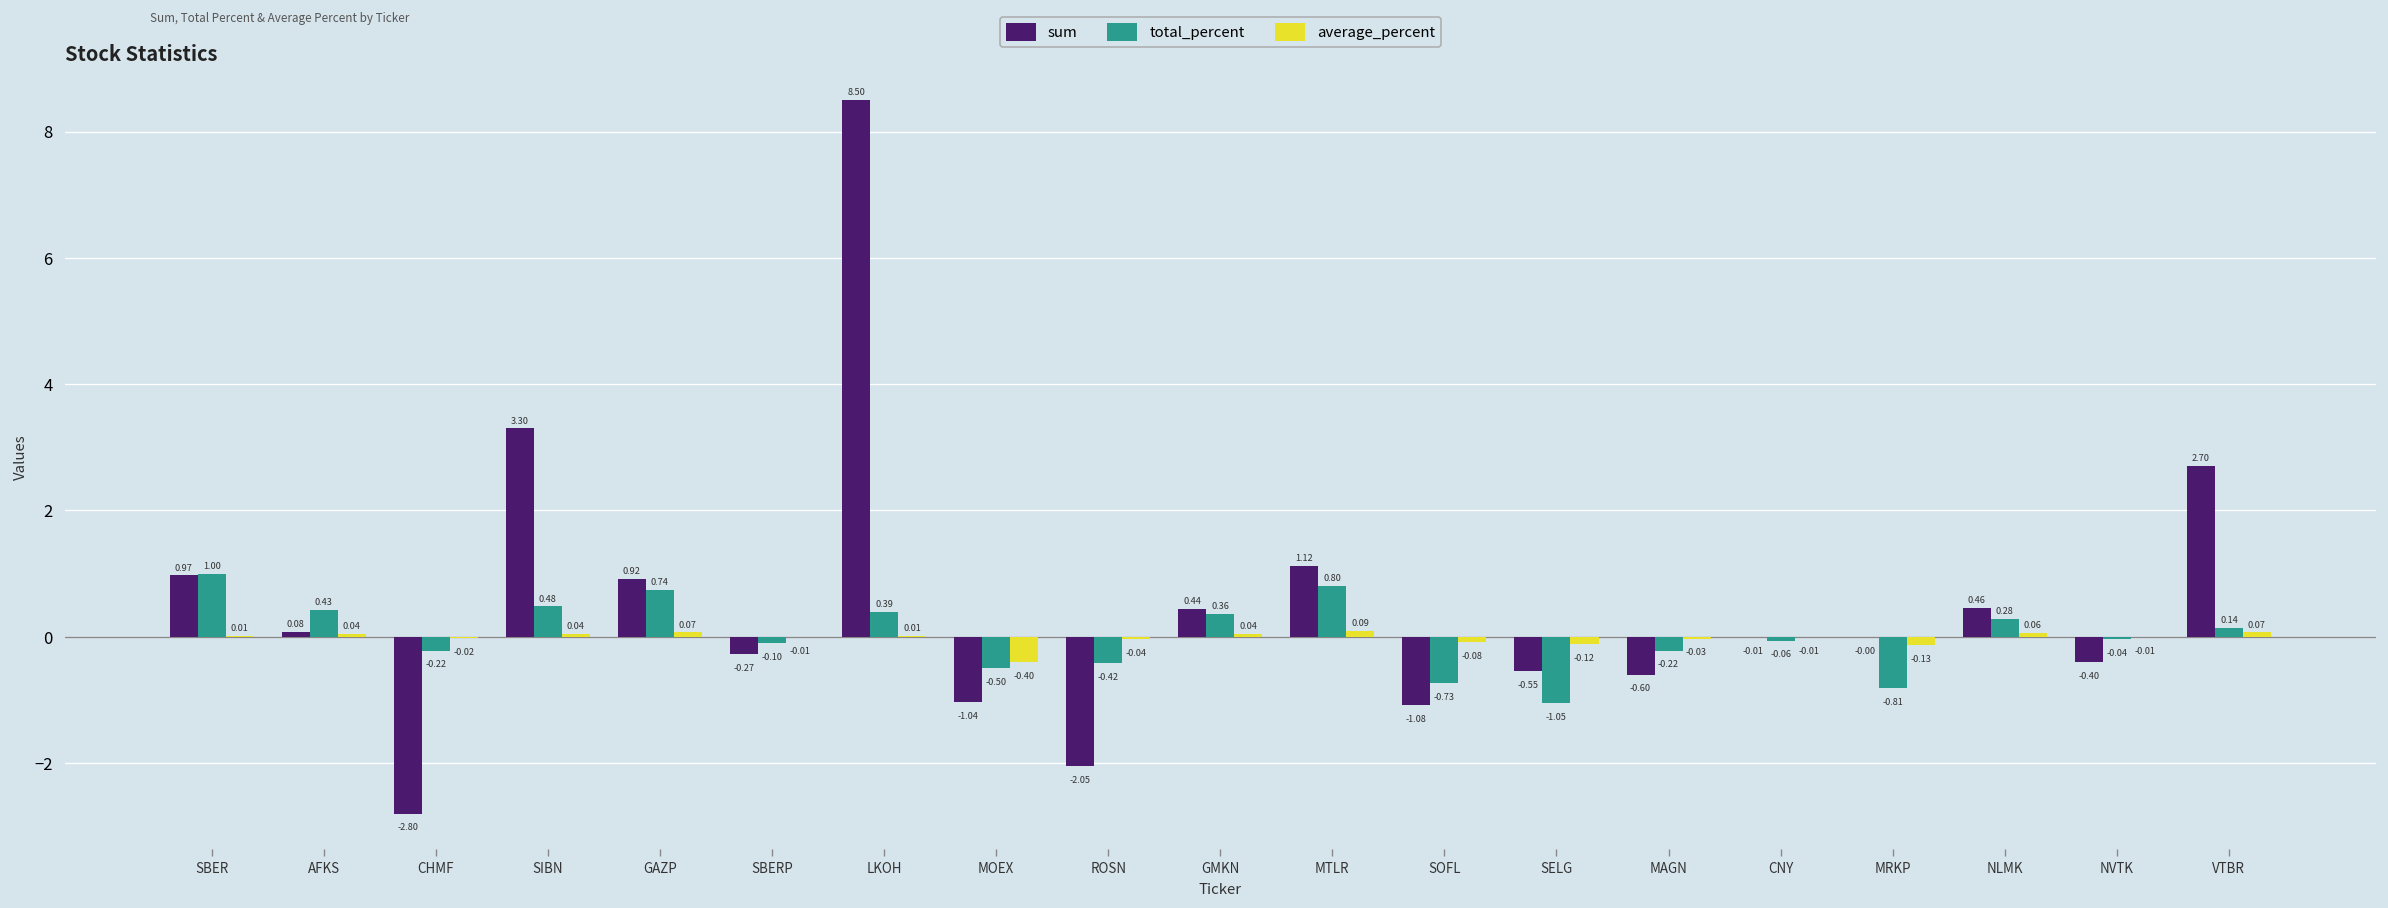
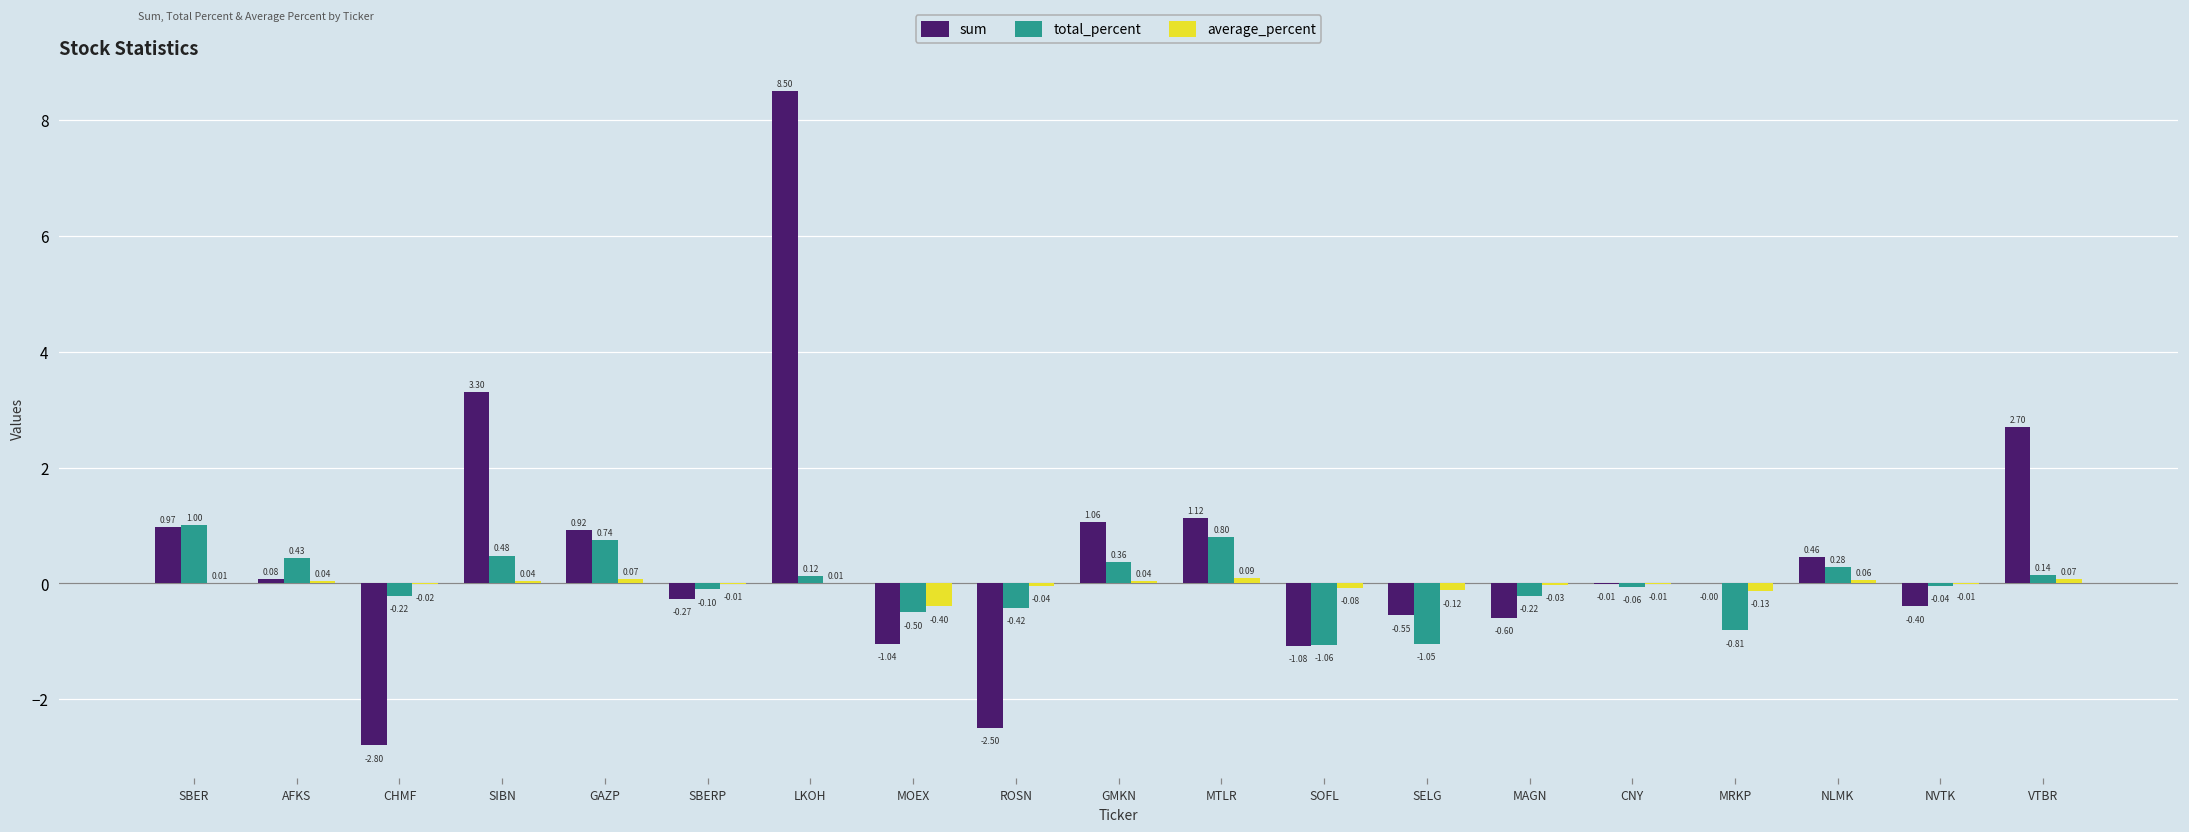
  {
    "sum": {
      "SBER": 0.97,
      "AFKS": 0.08,
      "CHMF": -2.80,
      "SIBN": 3.30,
      "GAZP": 0.92,
      "SBERP": -0.27,
      "LKOH": 8.50,
      "MOEX": -1.04,
-     "ROSN": -2.05,
-     "GMKN": 0.44,
+     "ROSN": -2.50,
+     "GMKN": 1.06,
      "MTLR": 1.12,
      "SOFL": -1.08,
      "SELG": -0.55,
      "MAGN": -0.60,
      "CNY": -0.01,
      "MRKP": -0.00,
      "NLMK": 0.46,
      "NVTK": -0.40,
      "VTBR": 2.70
    },
    "total_percent": {
      "SBER": 1.00,
      "AFKS": 0.43,
      "CHMF": -0.22,
      "SIBN": 0.48,
      "GAZP": 0.74,
      "SBERP": -0.10,
-     "LKOH": 0.39,
+     "LKOH": 0.12,
      "MOEX": -0.50,
      "ROSN": -0.42,
      "GMKN": 0.36,
      "MTLR": 0.80,
-     "SOFL": -0.73,
+     "SOFL": -1.06,
      "SELG": -1.05,
      "MAGN": -0.22,
      "CNY": -0.06,
      "MRKP": -0.81,
      "NLMK": 0.28,
      "NVTK": -0.04,
      "VTBR": 0.14
    },
    "average_percent": {
      "SBER": 0.01,
      "AFKS": 0.04,
      "CHMF": -0.02,
      "SIBN": 0.04,
      "GAZP": 0.07,
      "SBERP": -0.01,
      "LKOH": 0.01,
      "MOEX": -0.40,
      "ROSN": -0.04,
      "GMKN": 0.04,
      "MTLR": 0.09,
      "SOFL": -0.08,
      "SELG": -0.12,
      "MAGN": -0.03,
      "CNY": -0.01,
      "MRKP": -0.13,
      "NLMK": 0.06,
      "NVTK": -0.01,
      "VTBR": 0.07
    }
  }
